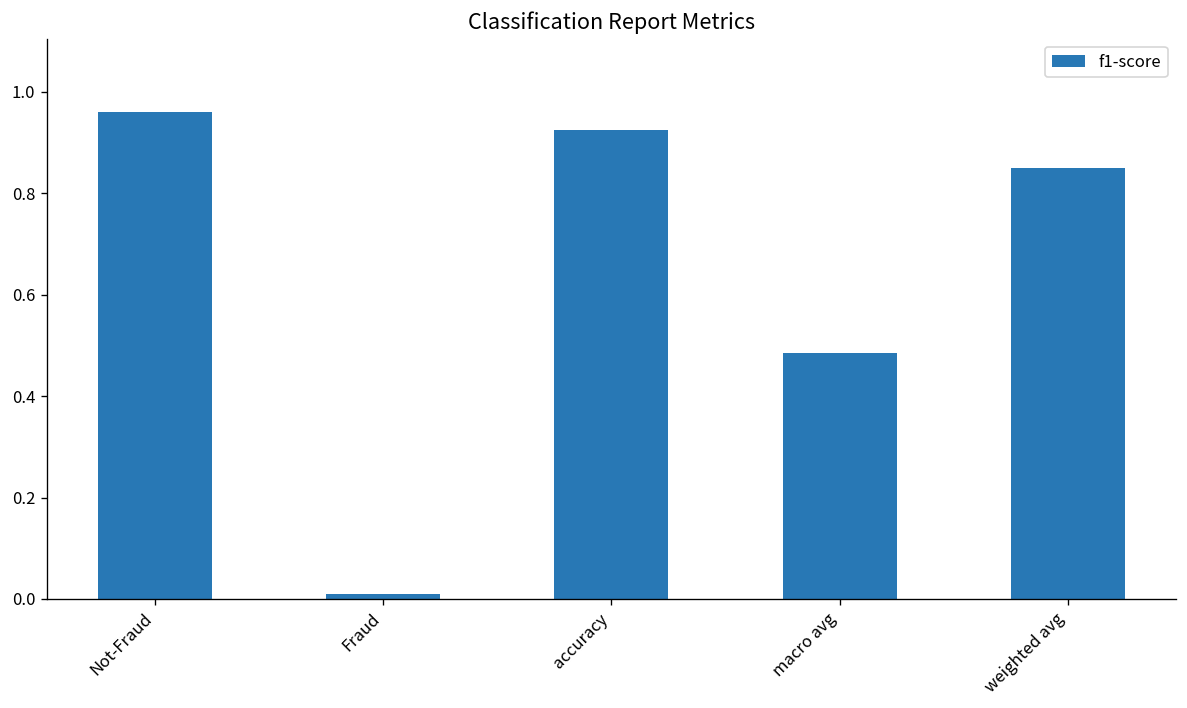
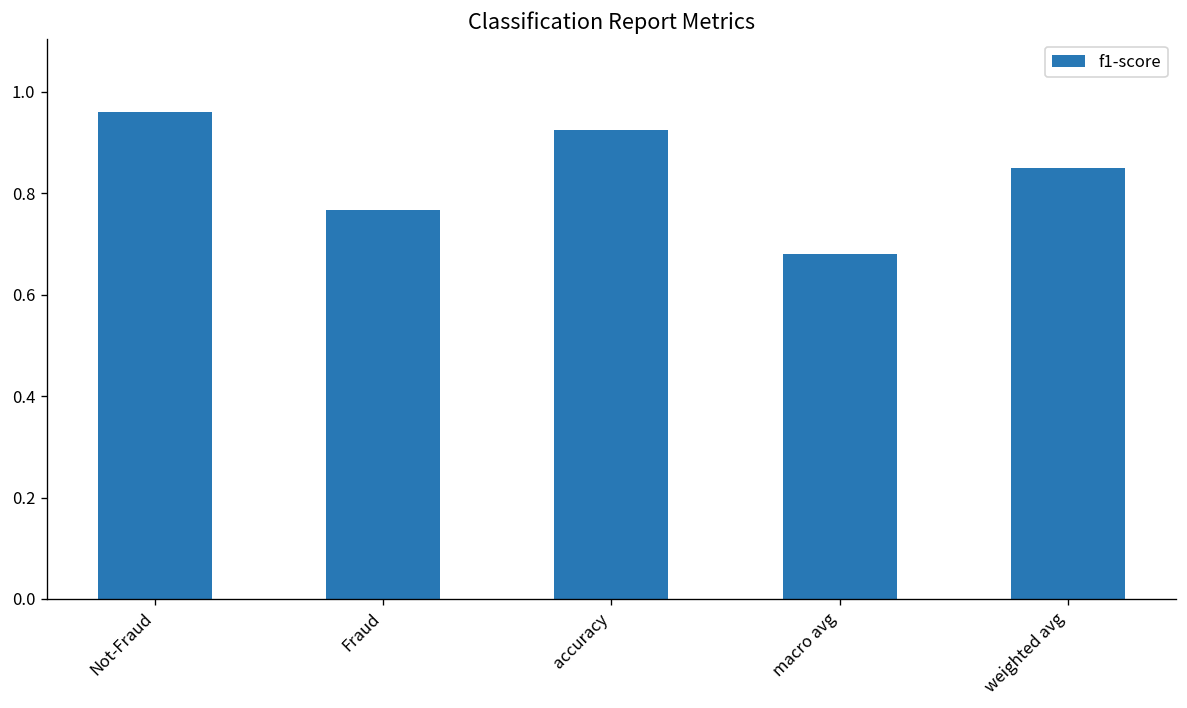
  {
    "Not-Fraud": 0.96,
-   "Fraud": 0.01,
+   "Fraud": 0.77,
    "accuracy": 0.92,
-   "macro avg": 0.48,
+   "macro avg": 0.68,
    "weighted avg": 0.85
  }
